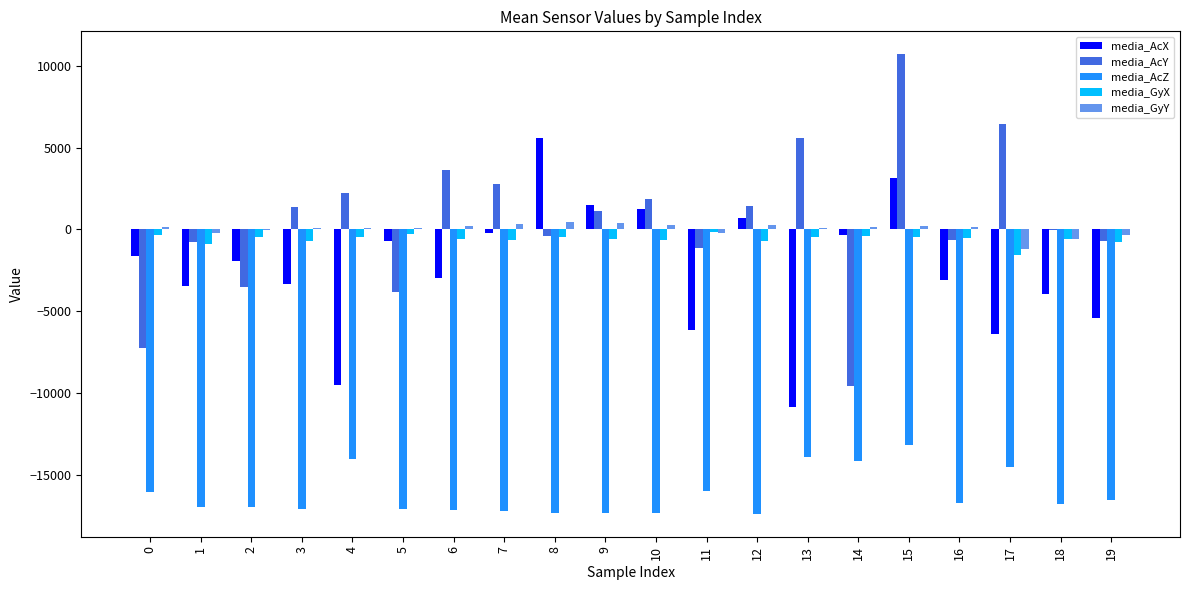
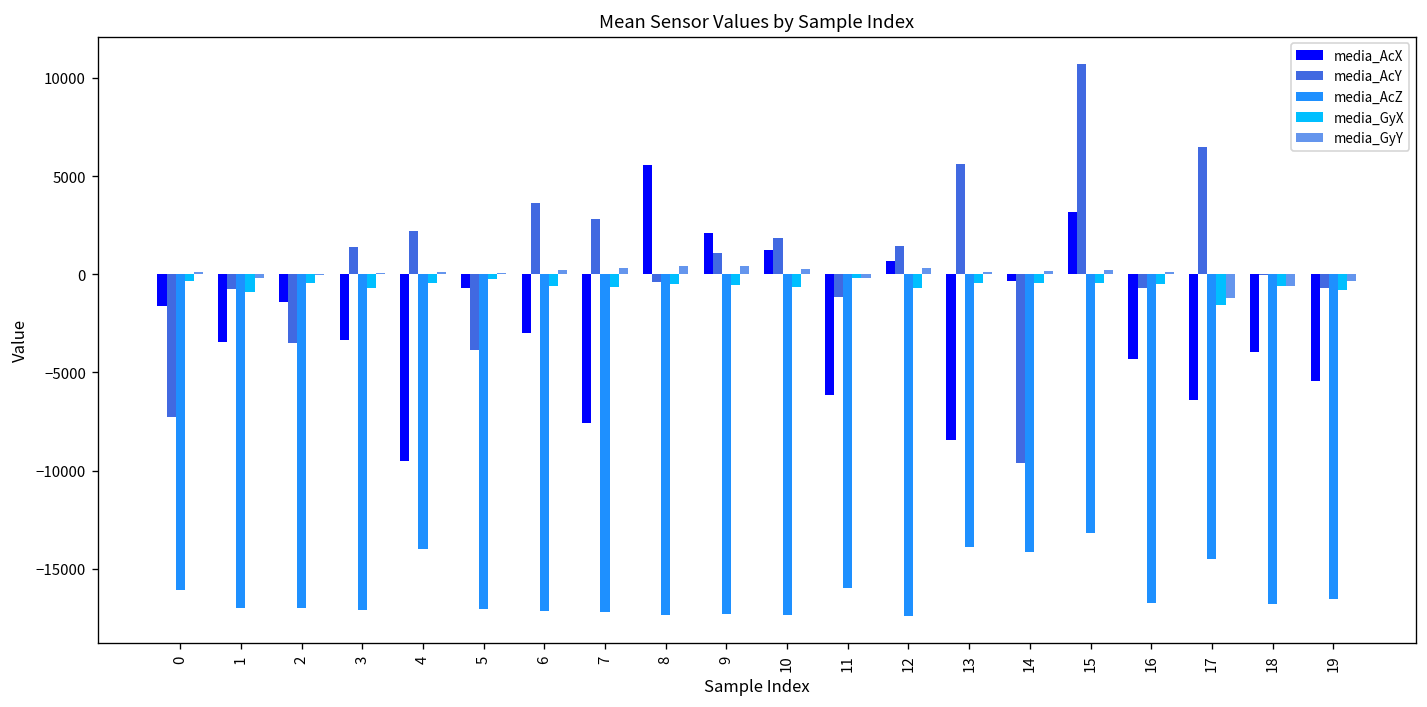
  {
    "media_AcX": {
      "0": -1600,
      "1": -3500,
-     "2": -1900,
+     "2": -1400,
      "3": -3300,
      "4": -9500,
      "5": -700,
      "6": -3000,
-     "7": -200,
+     "7": -7600,
      "8": 5600,
-     "9": 1500,
+     "9": 2100,
      "10": 1200,
      "11": -6200,
      "12": 700,
-     "13": -10900,
+     "13": -8400,
      "14": -400,
      "15": 3200,
-     "16": -3100,
+     "16": -4300,
      "17": -6400,
      "18": -4000,
      "19": -5400
    }
  }
